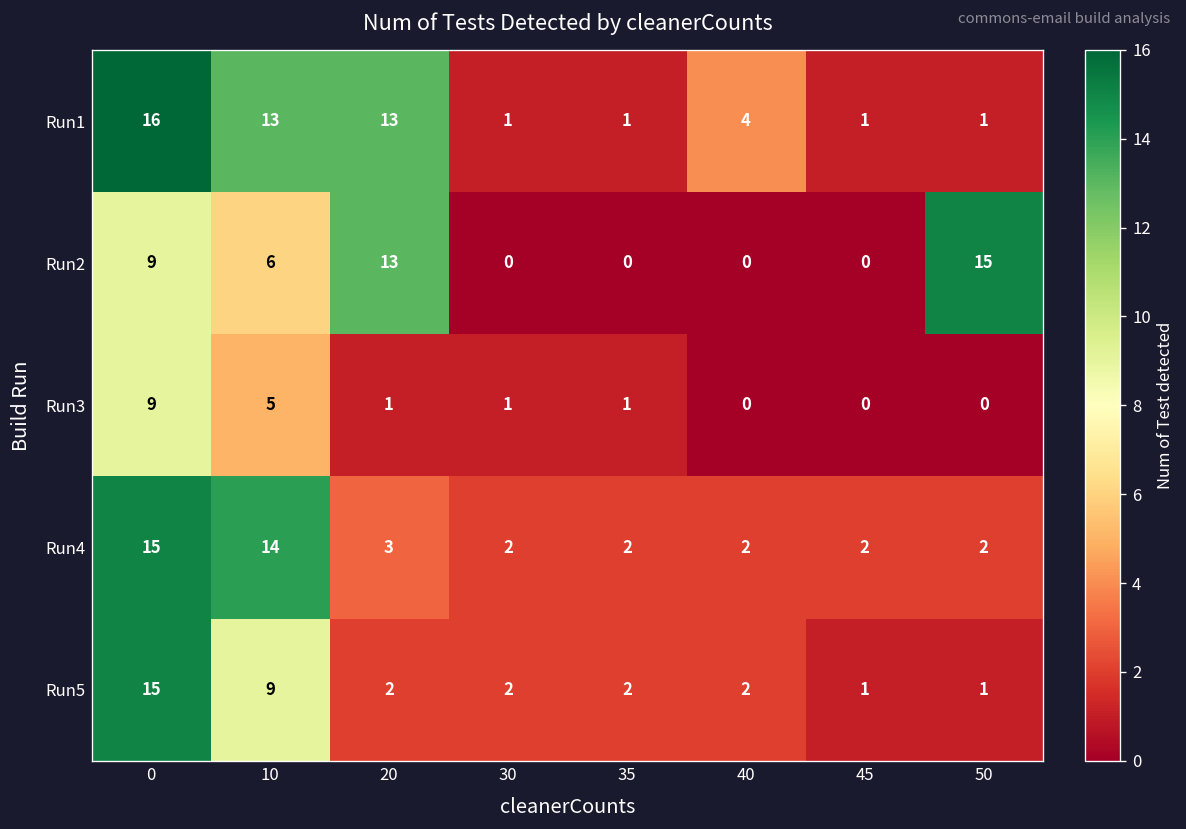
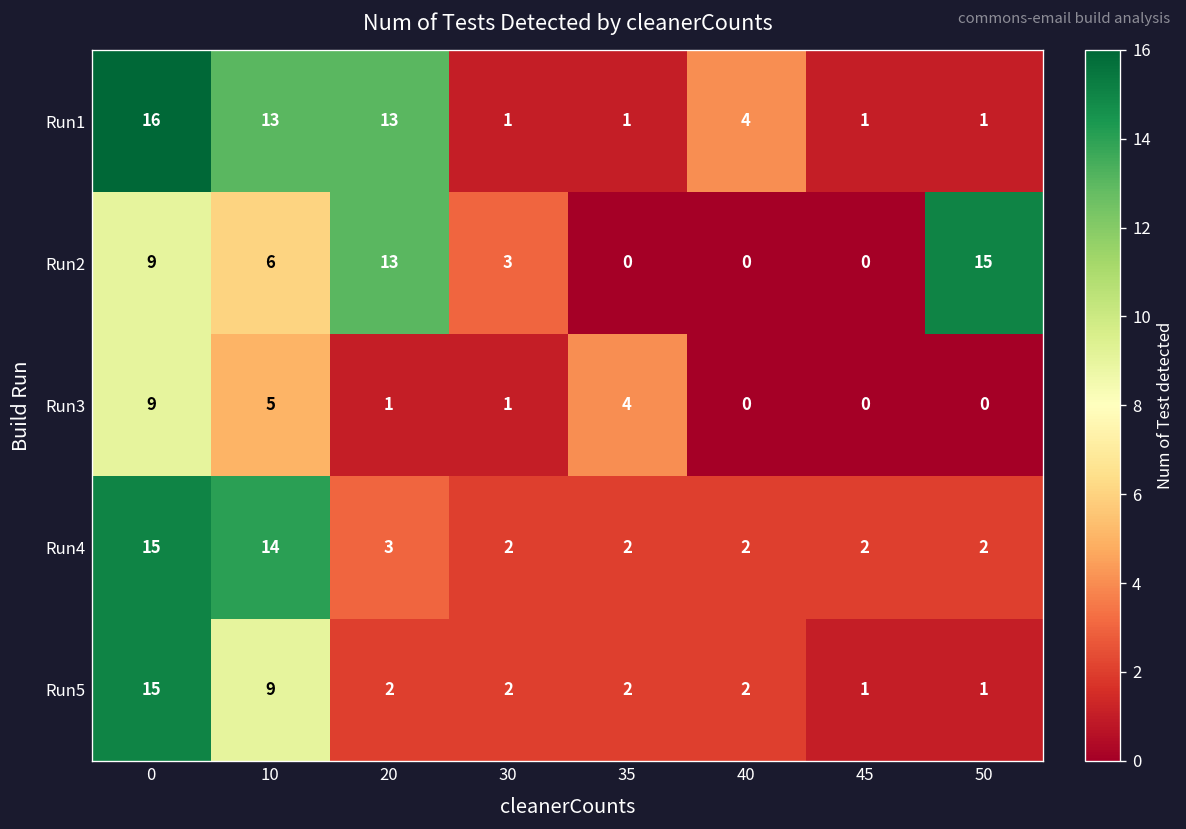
  {
    "Run1": {
      "0": 16,
      "10": 13,
      "20": 13,
      "30": 1,
      "35": 1,
      "40": 4,
      "45": 1,
      "50": 1
    },
    "Run2": {
      "0": 9,
      "10": 6,
      "20": 13,
-     "30": 0,
+     "30": 3,
      "35": 0,
      "40": 0,
      "45": 0,
      "50": 15
    },
    "Run3": {
      "0": 9,
      "10": 5,
      "20": 1,
      "30": 1,
-     "35": 1,
+     "35": 4,
      "40": 0,
      "45": 0,
      "50": 0
    },
    "Run4": {
      "0": 15,
      "10": 14,
      "20": 3,
      "30": 2,
      "35": 2,
      "40": 2,
      "45": 2,
      "50": 2
    },
    "Run5": {
      "0": 15,
      "10": 9,
      "20": 2,
      "30": 2,
      "35": 2,
      "40": 2,
      "45": 1,
      "50": 1
    }
  }
